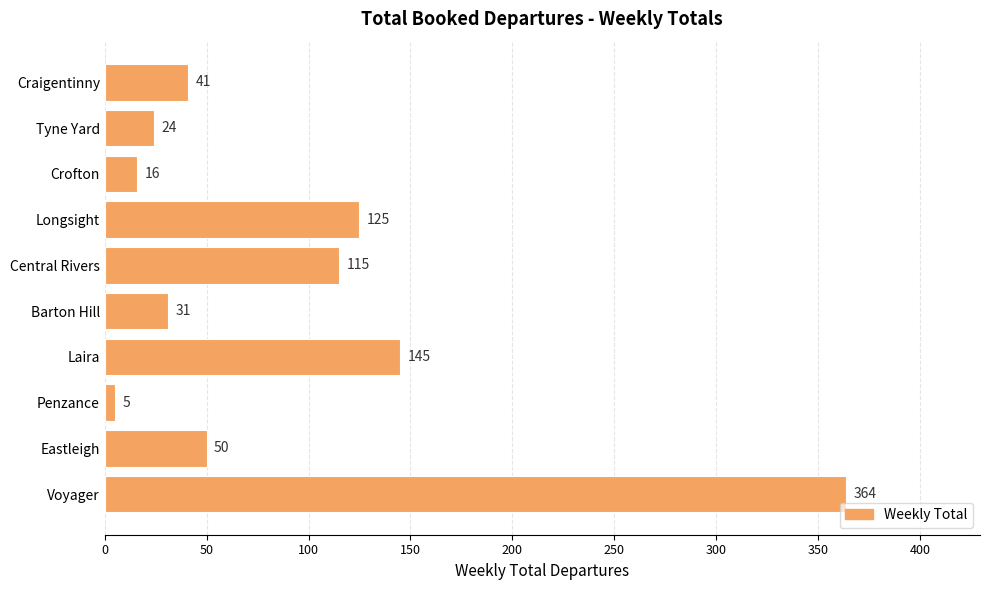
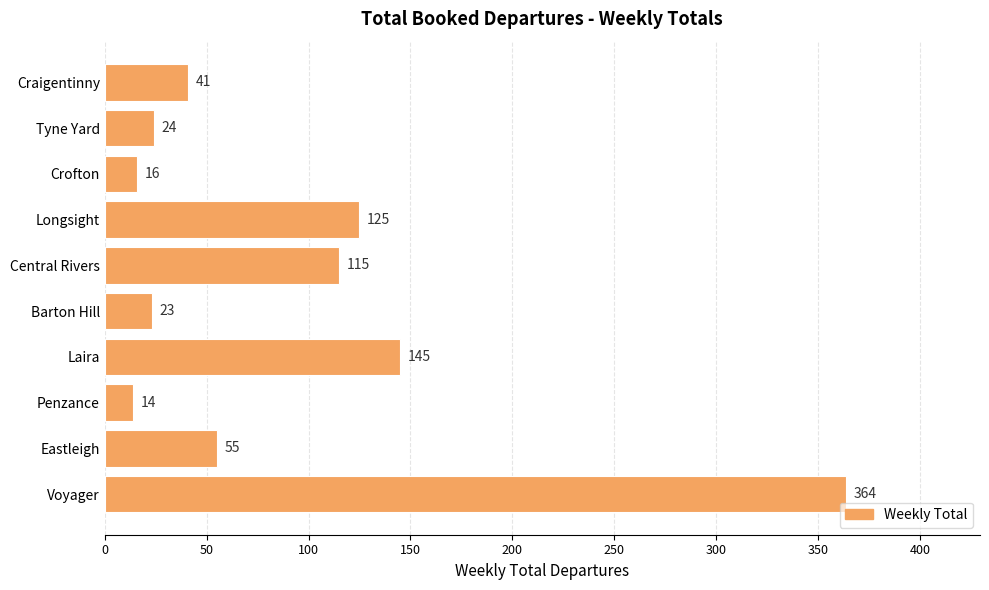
  {
    "Craigentinny": 41,
    "Tyne Yard": 24,
    "Crofton": 16,
    "Longsight": 125,
    "Central Rivers": 115,
-   "Barton Hill": 31,
+   "Barton Hill": 23,
    "Laira": 145,
-   "Penzance": 5,
-   "Eastleigh": 50,
+   "Penzance": 14,
+   "Eastleigh": 55,
    "Voyager": 364
  }
